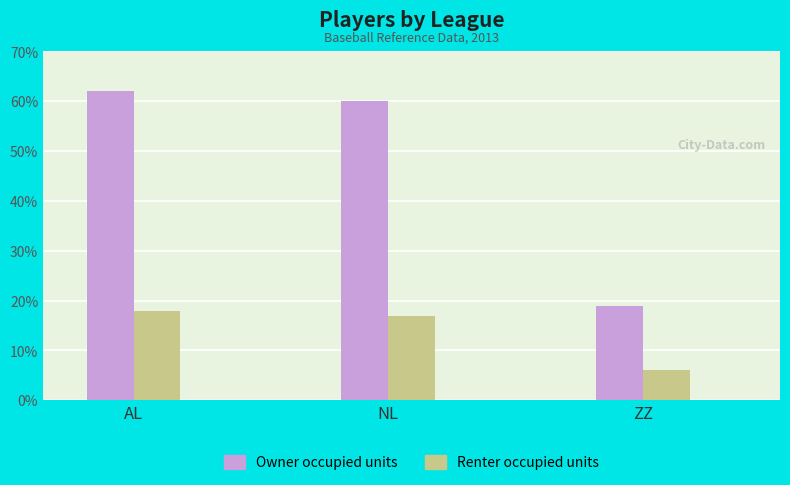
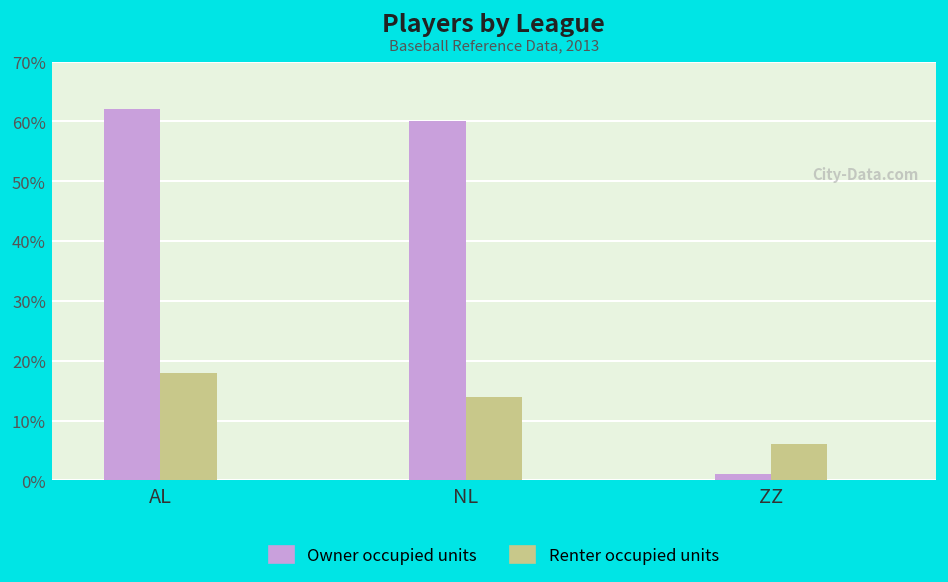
  {
    "Owner occupied units": {
      "AL": "62%",
      "NL": "60%",
-     "ZZ": "19%"
+     "ZZ": "1%"
    },
    "Renter occupied units": {
      "AL": "18%",
-     "NL": "17%",
+     "NL": "14%",
      "ZZ": "6%"
    }
  }
